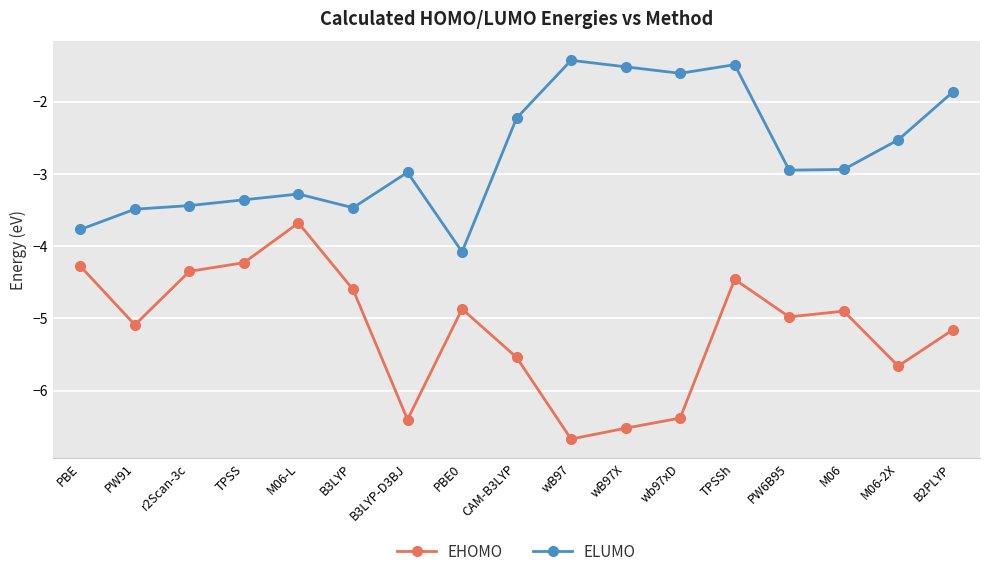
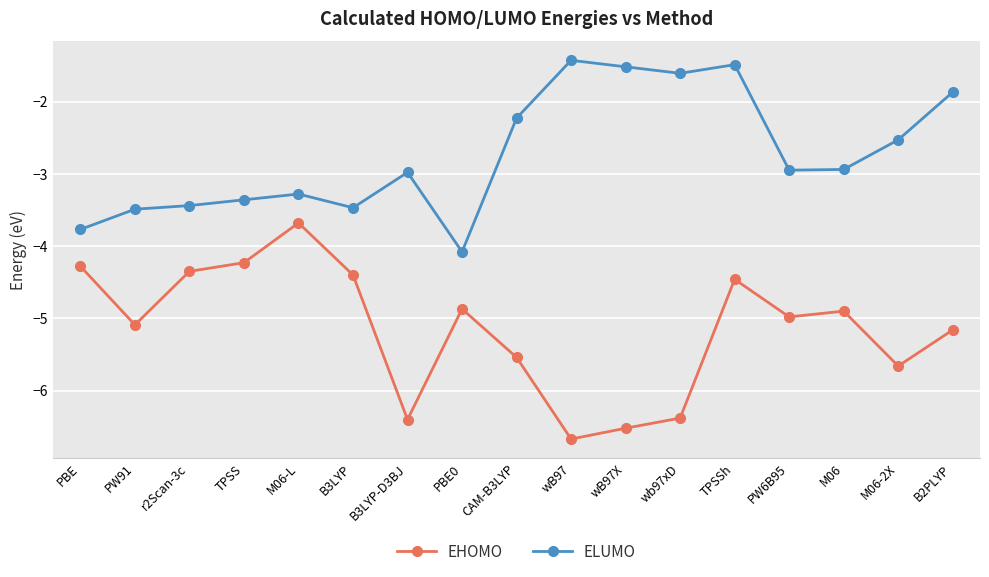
  {
    "EHOMO": {
      "PBE": -4.3,
      "PW91": -5.1,
      "r2Scan-3c": -4.4,
      "TPSS": -4.2,
      "M06-L": -3.7,
-     "B3LYP": -4.6,
+     "B3LYP": -4.4,
      "B3LYP-D3BJ": -6.4,
      "PBE0": -4.9,
      "CAM-B3LYP": -5.5,
      "wB97": -6.7,
      "wB97X": -6.5,
      "wb97xD": -6.4,
      "TPSSh": -4.5,
      "PW6B95": -5.0,
      "M06": -4.9,
      "M06-2X": -5.7,
      "B2PLYP": -5.2
    },
    "ELUMO": {
      "PBE": -3.8,
      "PW91": -3.5,
      "r2Scan-3c": -3.4,
      "TPSS": -3.4,
      "M06-L": -3.3,
      "B3LYP": -3.5,
      "B3LYP-D3BJ": -3.0,
      "PBE0": -4.1,
      "CAM-B3LYP": -2.2,
      "wB97": -1.4,
      "wB97X": -1.5,
      "wb97xD": -1.6,
      "TPSSh": -1.5,
      "PW6B95": -3.0,
      "M06": -2.9,
      "M06-2X": -2.5,
      "B2PLYP": -1.9
    }
  }
